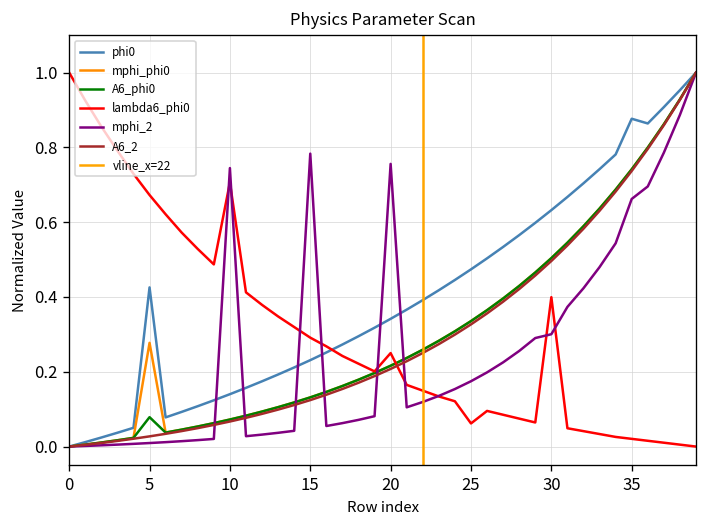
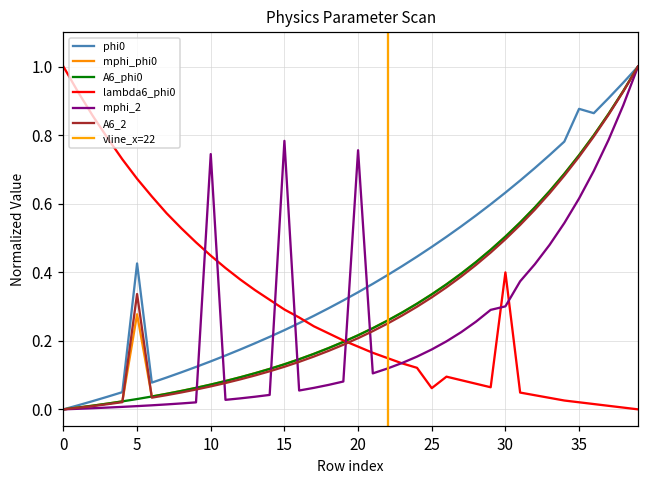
  {
    "phi0": {
      "5": 0.43,
      "10": 0.14,
      "15": 0.23,
      "20": 0.34,
      "25": 0.47,
      "30": 0.63,
      "35": 0.88
    },
    "mphi_phi0": {
      "5": 0.28
    },
    "A6_phi0": {
-     "5": 0.08
+     "5": 0.03
    },
    "lambda6_phi0": {
      "0": 1.00,
      "5": 0.67,
-     "10": 0.71,
+     "10": 0.45,
      "15": 0.29,
-     "20": 0.25,
+     "20": 0.18,
      "25": 0.06,
      "30": 0.40,
      "35": 0.02
    },
    "mphi_2": {
      "5": 0.01,
      "10": 0.74,
      "15": 0.78,
      "20": 0.76,
      "25": 0.17,
      "30": 0.30,
-     "35": 0.66
+     "35": 0.62
    },
    "A6_2": {
-     "5": 0.03,
+     "5": 0.34,
      "20": 0.21,
      "25": 0.33
    }
  }
